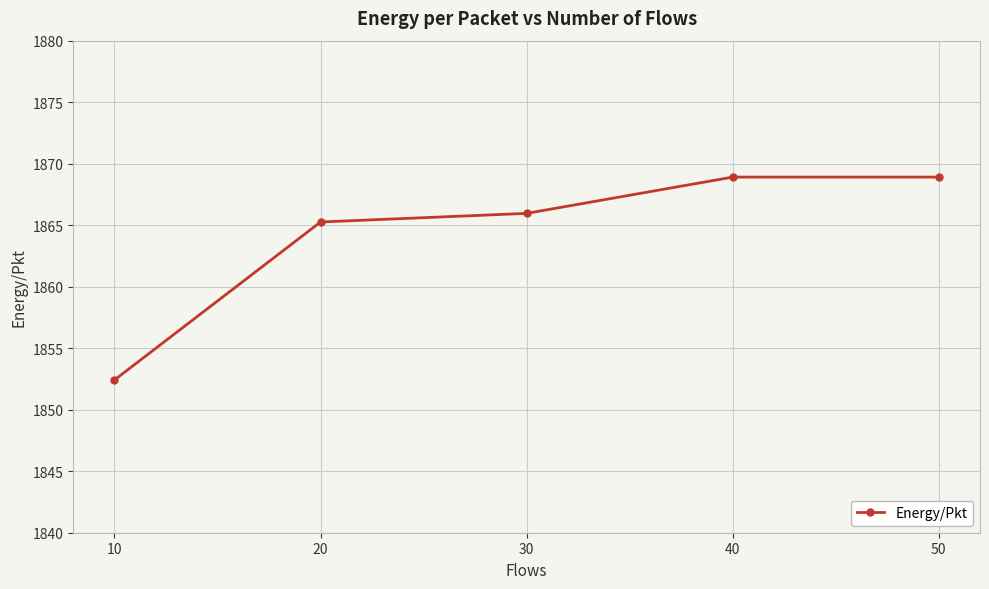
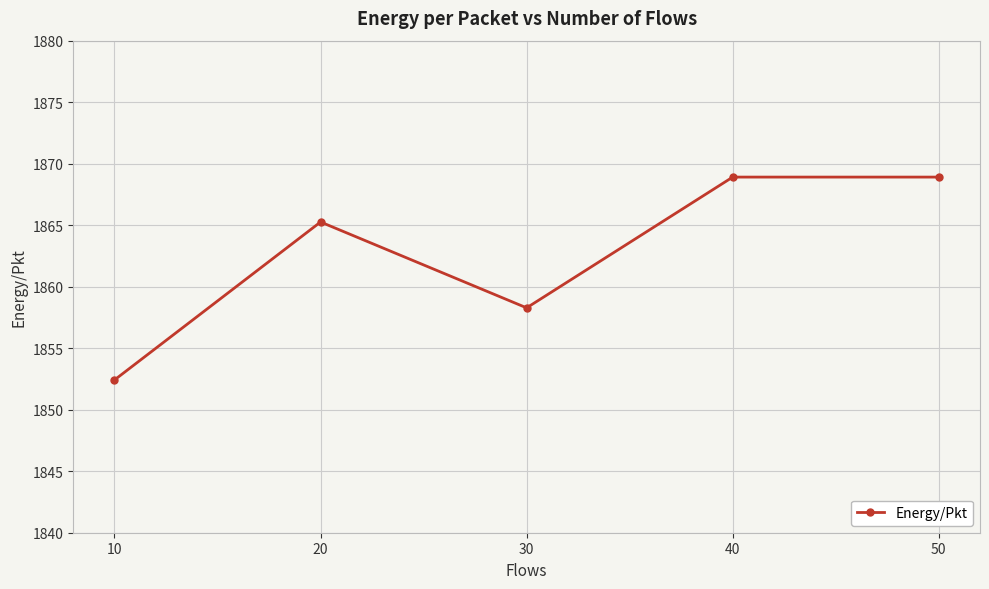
  {
    "10": 1852.4,
    "20": 1865.3,
-   "30": 1866.0,
+   "30": 1858.3,
    "40": 1868.9,
    "50": 1868.9
  }
